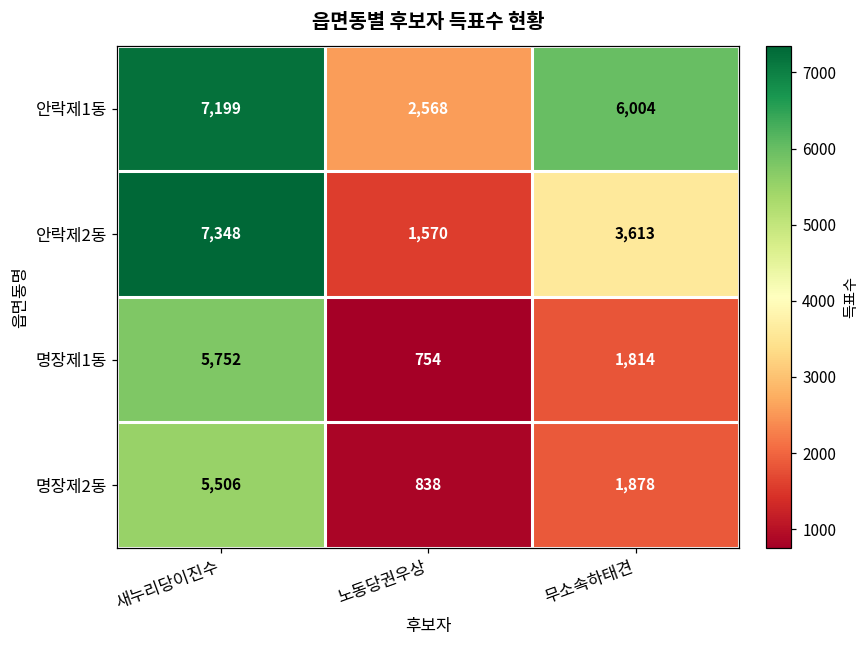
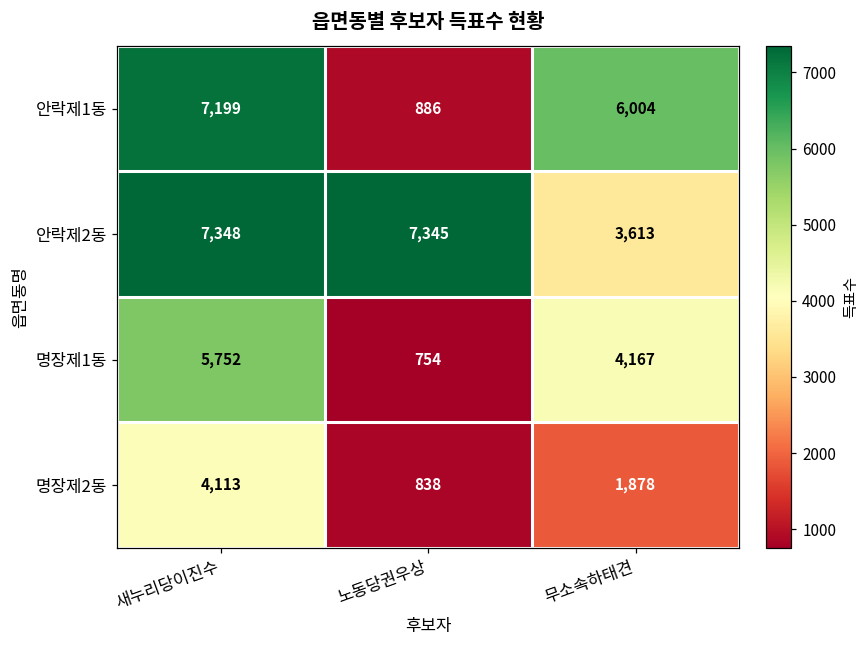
  {
    "안락제1동": {
      "새누리당이진수": "7,199",
-     "노동당권우상": "2,568",
+     "노동당권우상": "886",
      "무소속하태견": "6,004"
    },
    "안락제2동": {
      "새누리당이진수": "7,348",
-     "노동당권우상": "1,570",
+     "노동당권우상": "7,345",
      "무소속하태견": "3,613"
    },
    "명장제1동": {
      "새누리당이진수": "5,752",
      "노동당권우상": "754",
-     "무소속하태견": "1,814"
+     "무소속하태견": "4,167"
    },
    "명장제2동": {
-     "새누리당이진수": "5,506",
+     "새누리당이진수": "4,113",
      "노동당권우상": "838",
      "무소속하태견": "1,878"
    }
  }
